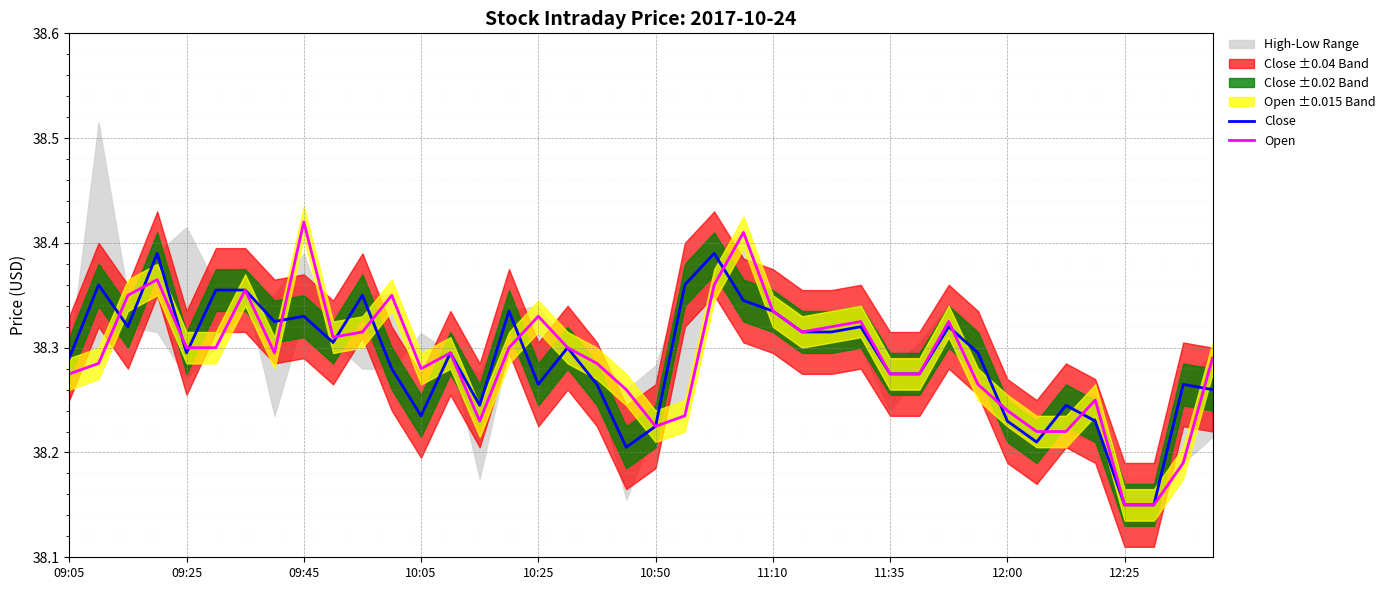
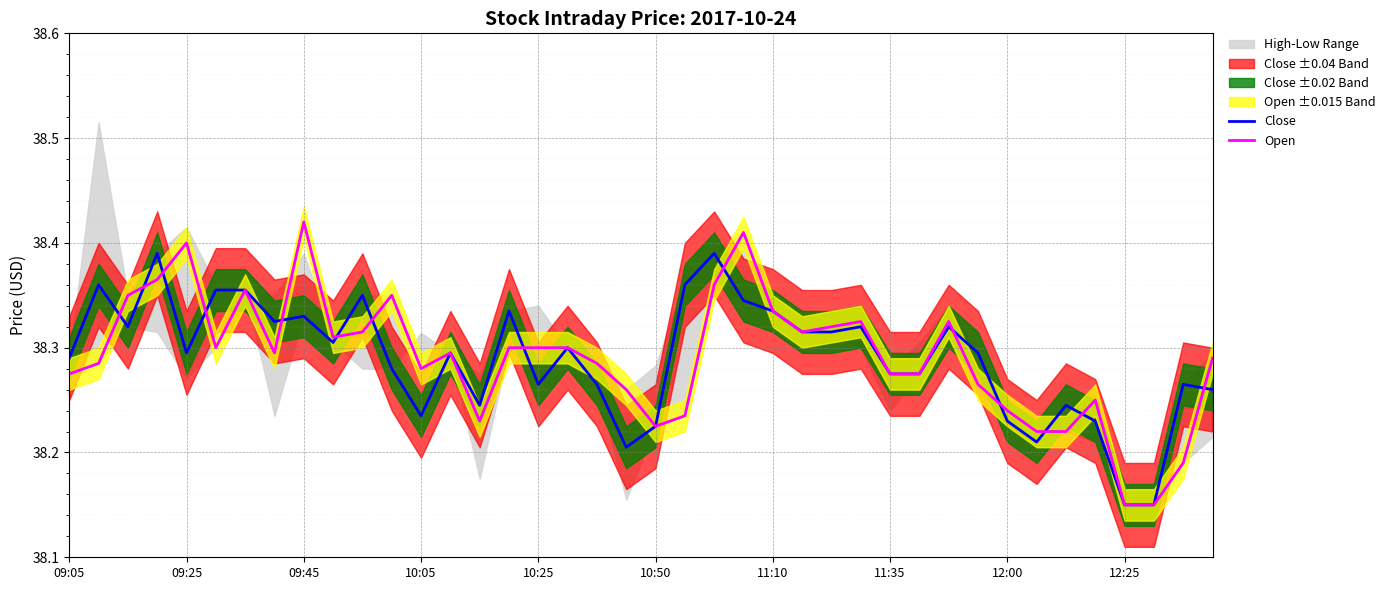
  {
    "Close": {
      "09:25": 38.295,
      "09:45": 38.33,
      "10:05": 38.235,
      "10:25": 38.265,
      "12:00": 38.23
    },
    "Open": {
      "09:05": 38.275,
-     "09:25": 38.3,
+     "09:25": 38.4,
      "09:45": 38.42,
      "10:05": 38.28,
-     "10:25": 38.33
+     "10:25": 38.30
    }
  }
